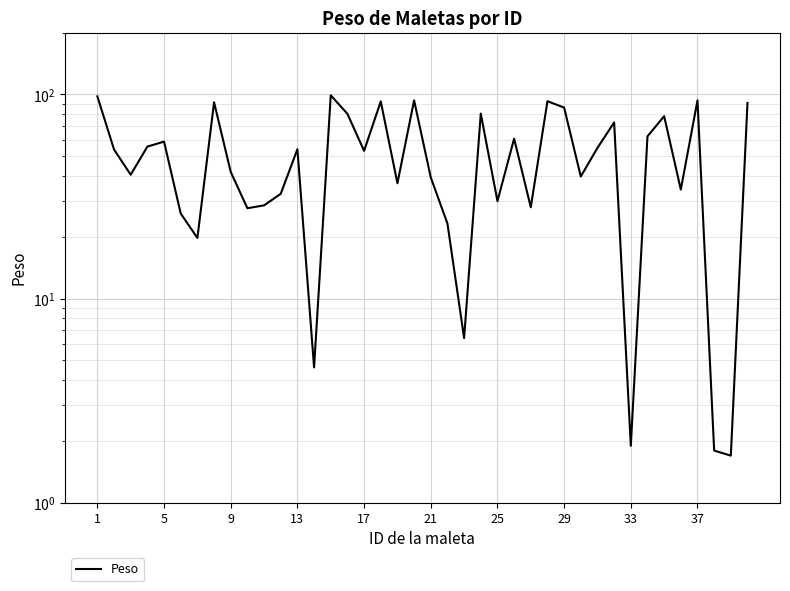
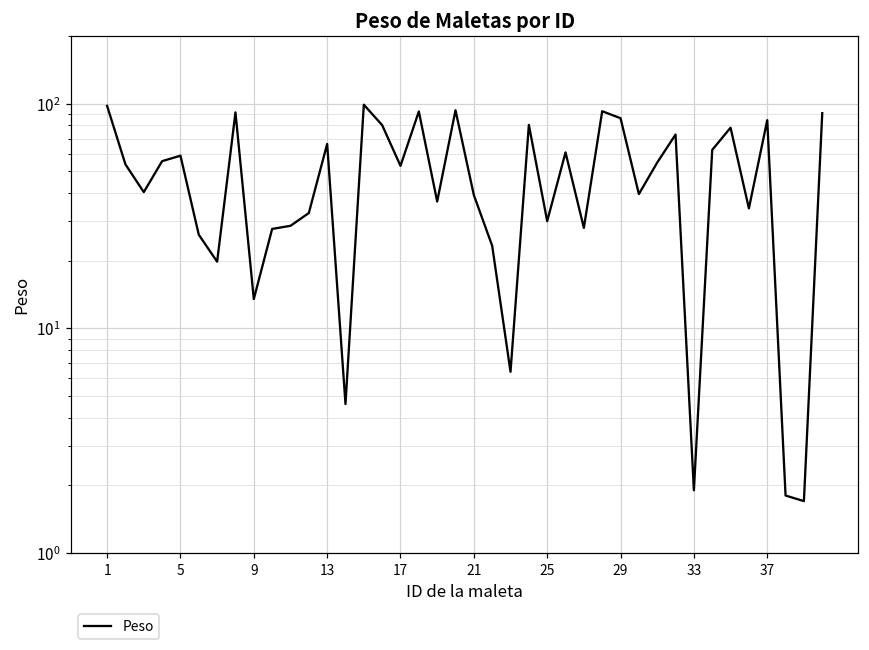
  {
    "1": 100,
    "5": 59,
-   "9": 42,
-   "13": 54,
+   "9": 14,
+   "13": 66,
    "17": 53,
    "21": 39,
    "25": 30,
    "29": 86,
    "33": 1.9,
-   "37": 90
+   "37": 85
  }
